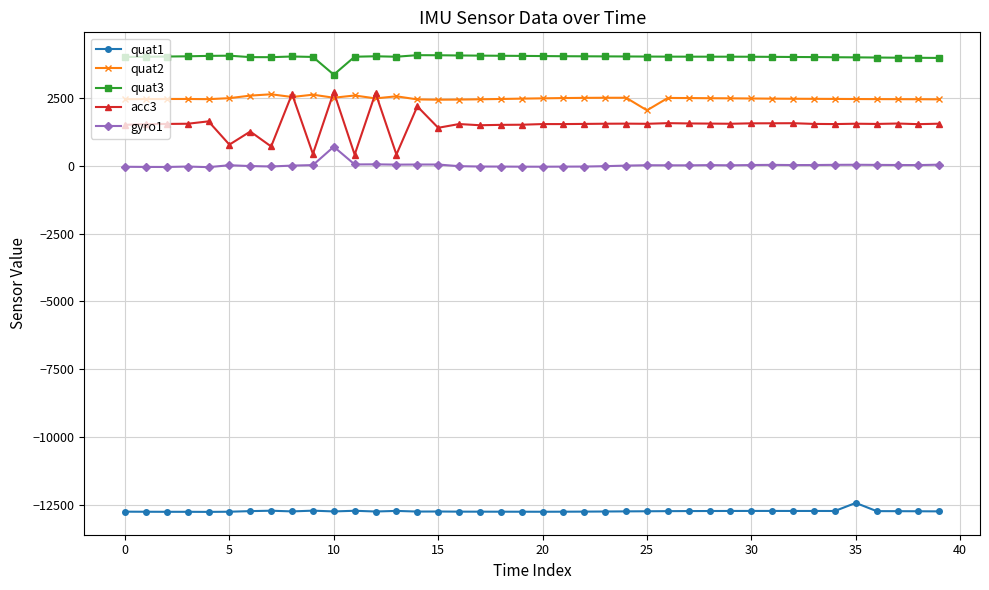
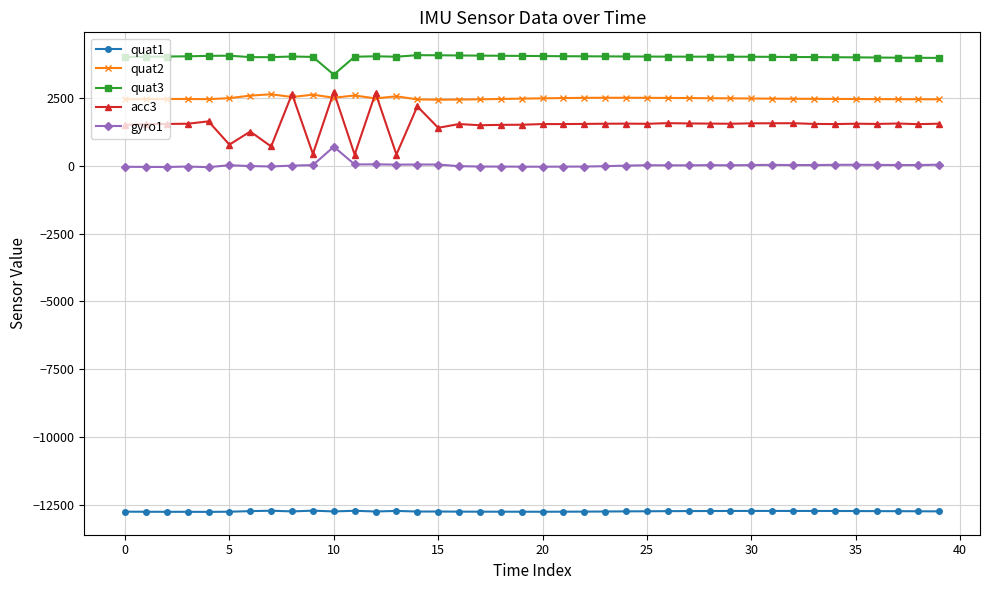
  {
    "quat1": {
      "0": -12800,
      "5": -12800,
      "10": -12700,
      "15": -12700,
      "20": -12800,
      "25": -12700,
      "30": -12700,
-     "35": -12400
+     "35": -12700
    },
    "quat2": {
      "5": 2500,
      "10": 2500,
      "15": 2400,
      "20": 2500,
-     "25": 2000,
+     "25": 2500,
      "30": 2500,
      "35": 2500
    },
    "quat3": {
      "5": 4100,
      "10": 3400,
      "15": 4100,
      "20": 4000,
      "25": 4000,
      "30": 4000,
      "35": 4000
    },
    "acc3": {
      "5": 800,
      "10": 2700,
      "15": 1400,
      "20": 1500,
      "25": 1500,
      "30": 1600,
      "35": 1500
    },
    "gyro1": {
      "0": 0,
      "5": 0,
      "10": 700,
      "15": 0,
      "20": 0,
      "25": 0,
      "30": 0,
      "35": 0
    }
  }
